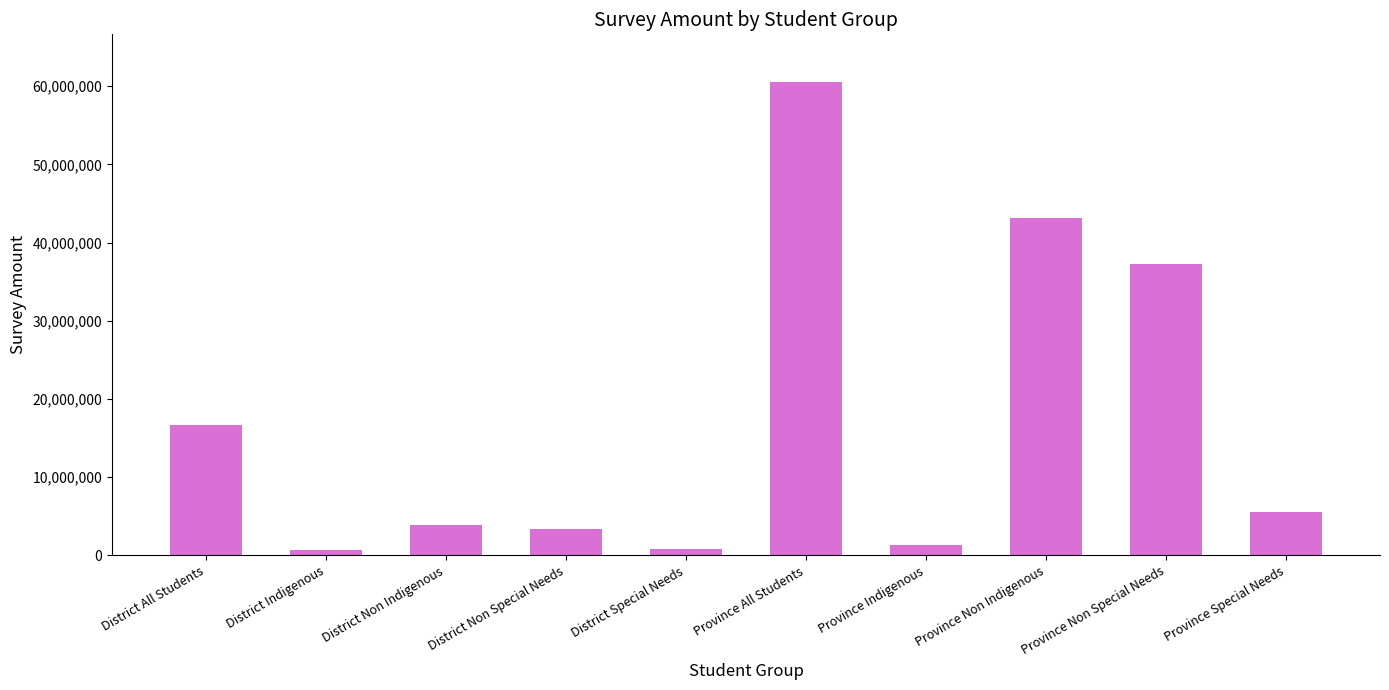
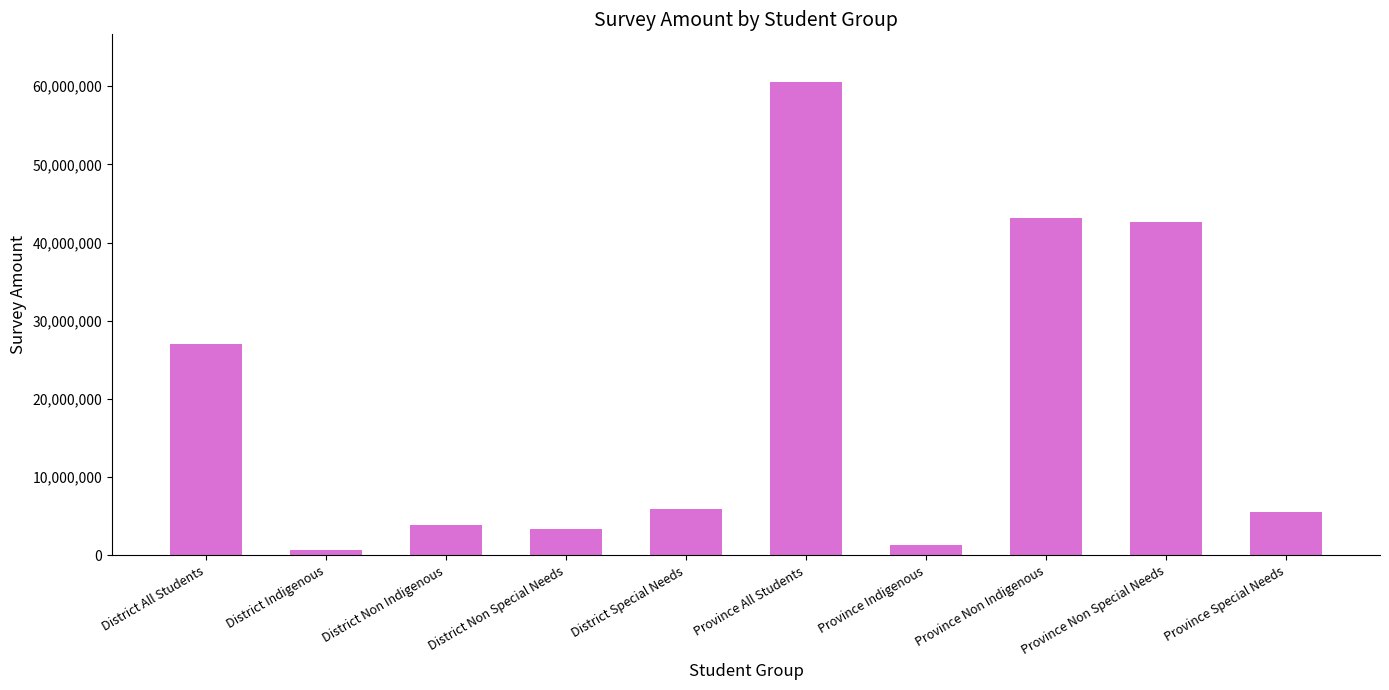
  {
-   "District All Students": "17,000,000",
+   "District All Students": "27,000,000",
    "District Indigenous": "1,000,000",
    "District Non Indigenous": "4,000,000",
    "District Non Special Needs": "3,000,000",
-   "District Special Needs": "1,000,000",
+   "District Special Needs": "6,000,000",
    "Province All Students": "61,000,000",
    "Province Indigenous": "1,000,000",
    "Province Non Indigenous": "43,000,000",
-   "Province Non Special Needs": "37,000,000",
+   "Province Non Special Needs": "43,000,000",
    "Province Special Needs": "6,000,000"
  }
